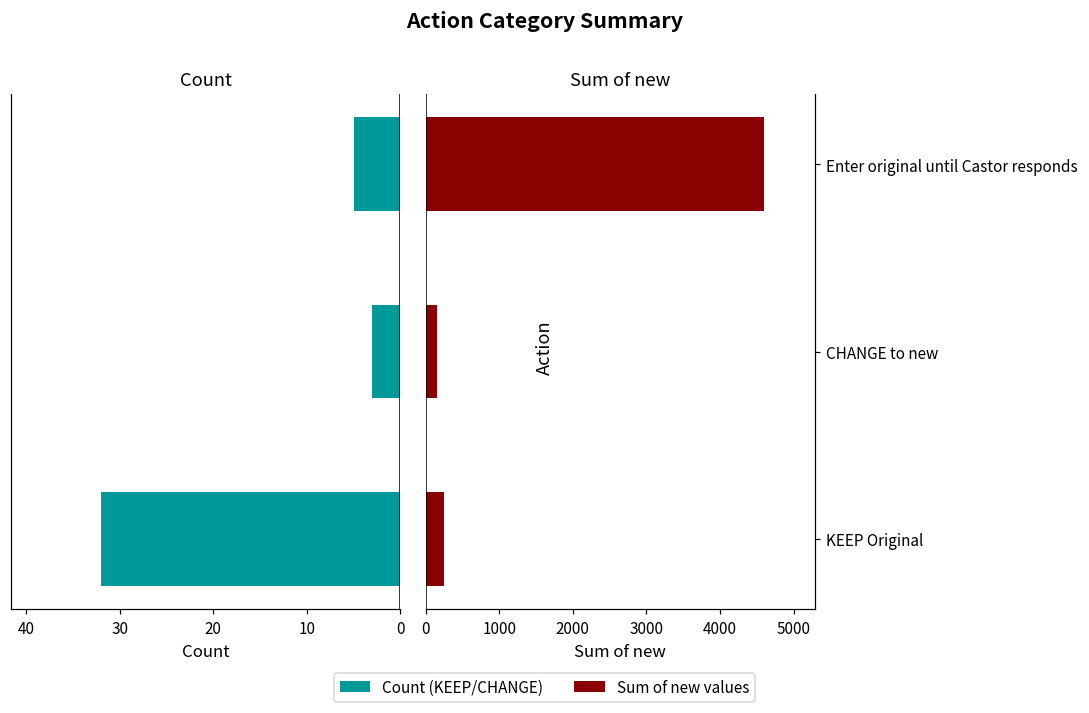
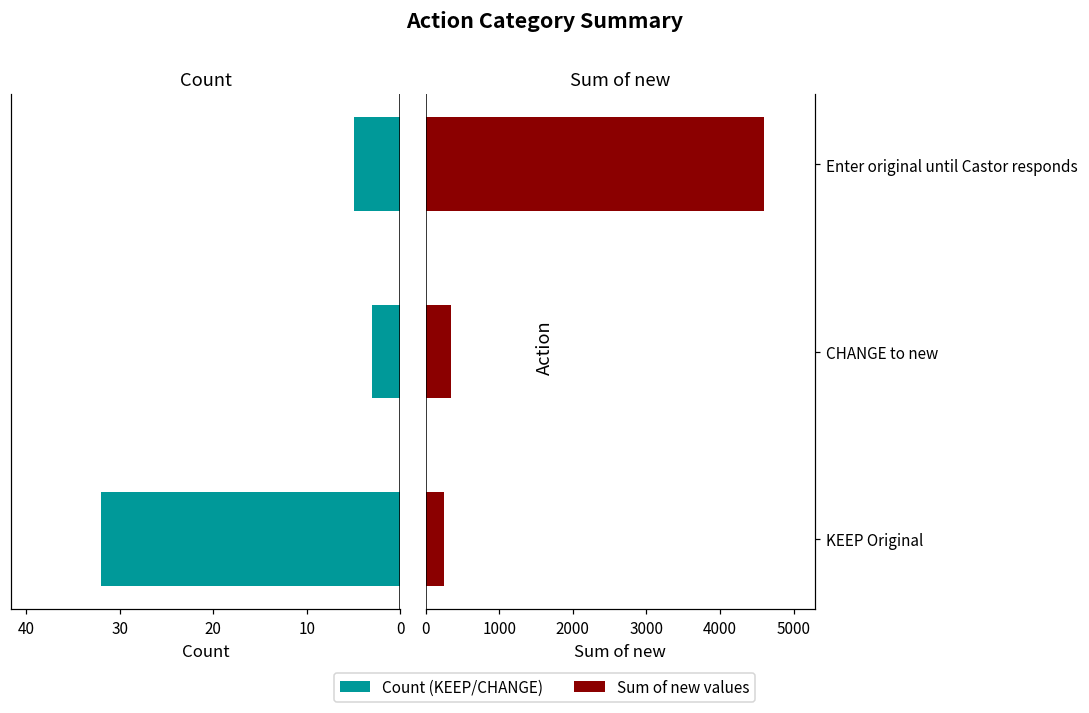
  {
    "Sum of new": {
      "Enter original until Castor responds": 4600,
-     "CHANGE to new": 200,
+     "CHANGE to new": 400,
      "KEEP Original": 200
    }
  }
